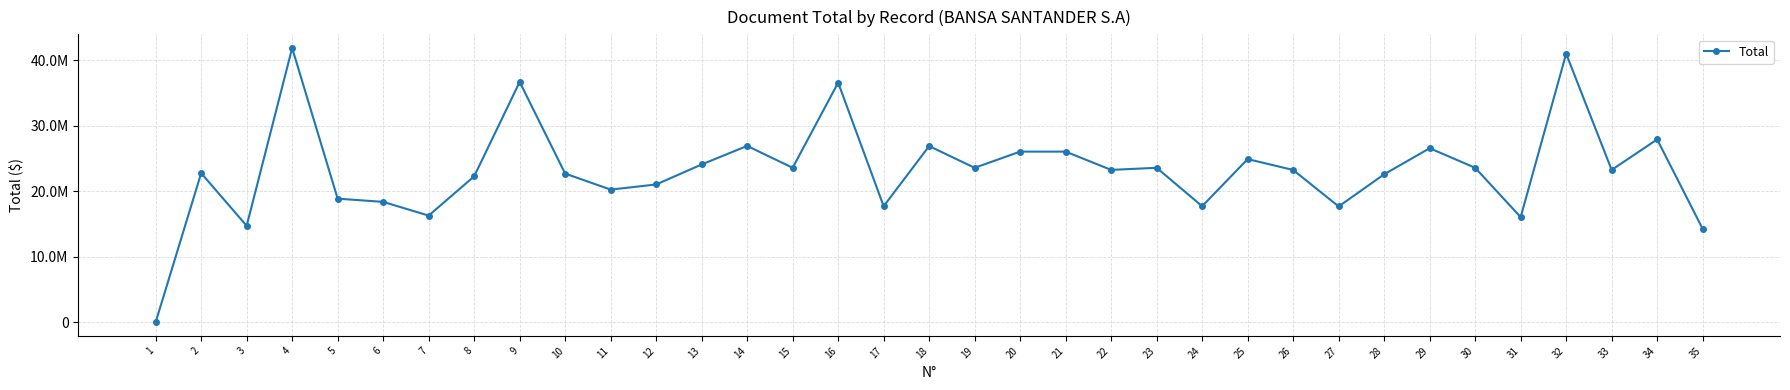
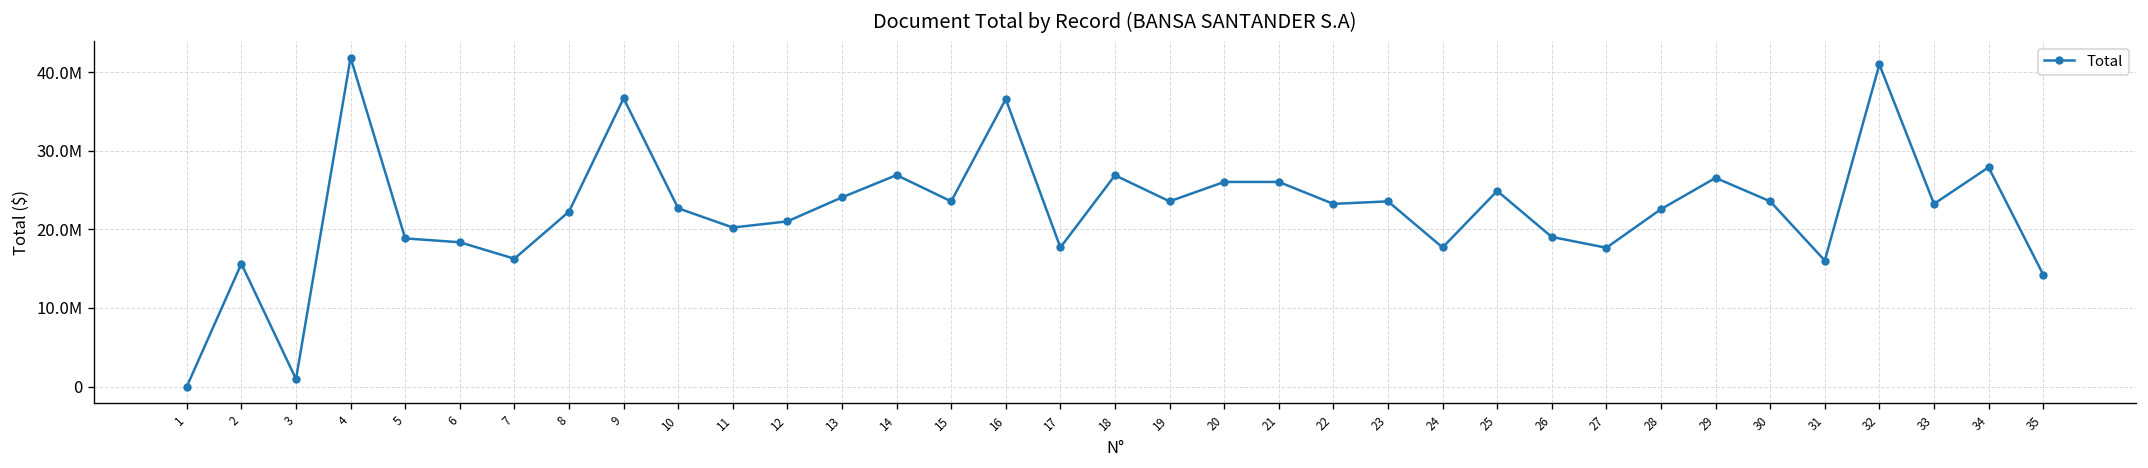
  {
    "1": 0,
-   "2": 23000000,
-   "3": 15000000,
+   "2": 16000000,
+   "3": 1000000,
    "4": 42000000,
    "5": 19000000,
    "6": 18000000,
    "7": 16000000,
    "8": 22000000,
    "9": 37000000,
    "10": 23000000,
    "11": 20000000,
    "12": 21000000,
    "13": 24000000,
    "14": 27000000,
    "15": 24000000,
    "16": 37000000,
    "17": 18000000,
    "18": 27000000,
    "19": 24000000,
    "20": 26000000,
    "21": 26000000,
    "22": 23000000,
    "23": 24000000,
    "24": 18000000,
    "25": 25000000,
-   "26": 23000000,
+   "26": 19000000,
    "27": 18000000,
    "28": 23000000,
    "29": 27000000,
    "30": 24000000,
    "31": 16000000,
    "32": 41000000,
    "33": 23000000,
    "34": 28000000,
    "35": 14000000
  }
